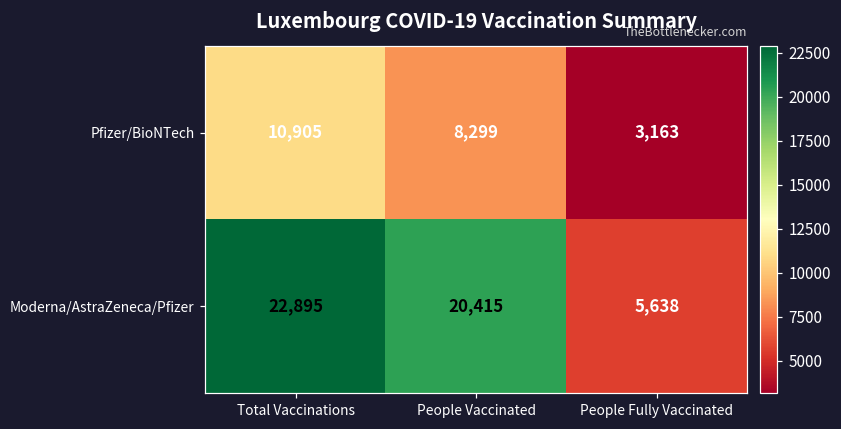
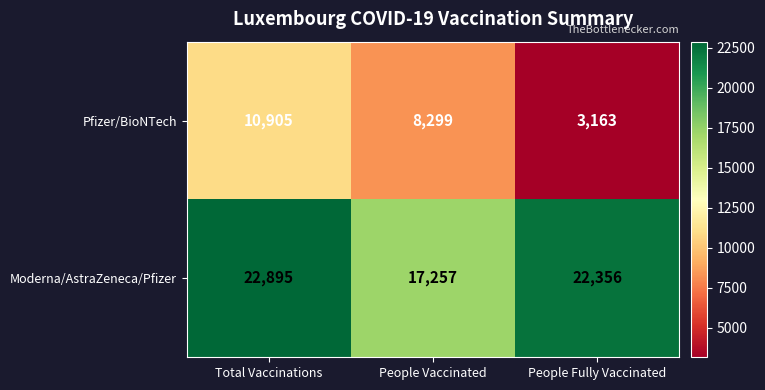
  {
    "Pfizer/BioNTech": {
      "Total Vaccinations": "10,905",
      "People Vaccinated": "8,299",
      "People Fully Vaccinated": "3,163"
    },
    "Moderna/AstraZeneca/Pfizer": {
      "Total Vaccinations": "22,895",
-     "People Vaccinated": "20,415",
-     "People Fully Vaccinated": "5,638"
+     "People Vaccinated": "17,257",
+     "People Fully Vaccinated": "22,356"
    }
  }
